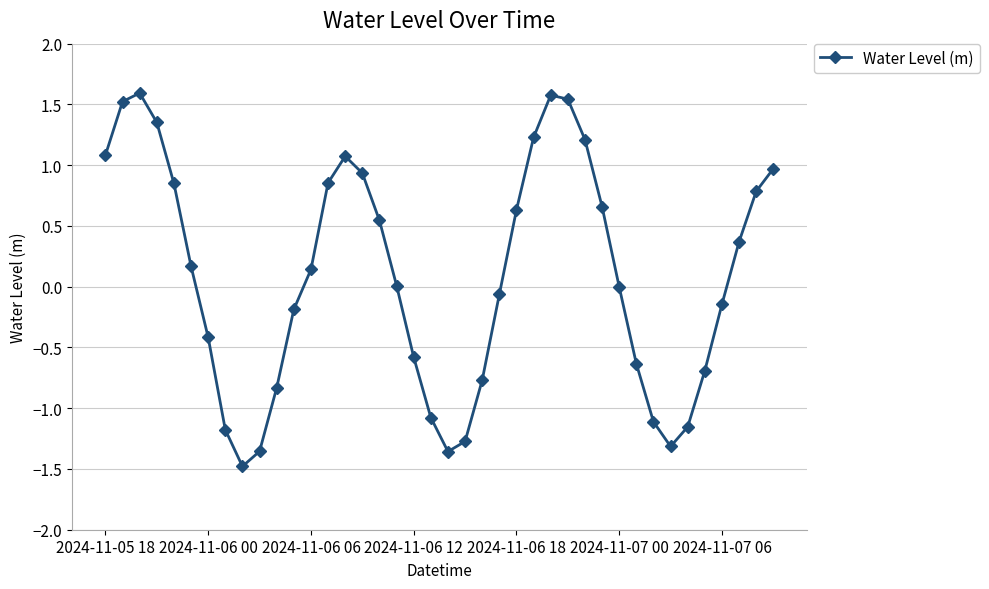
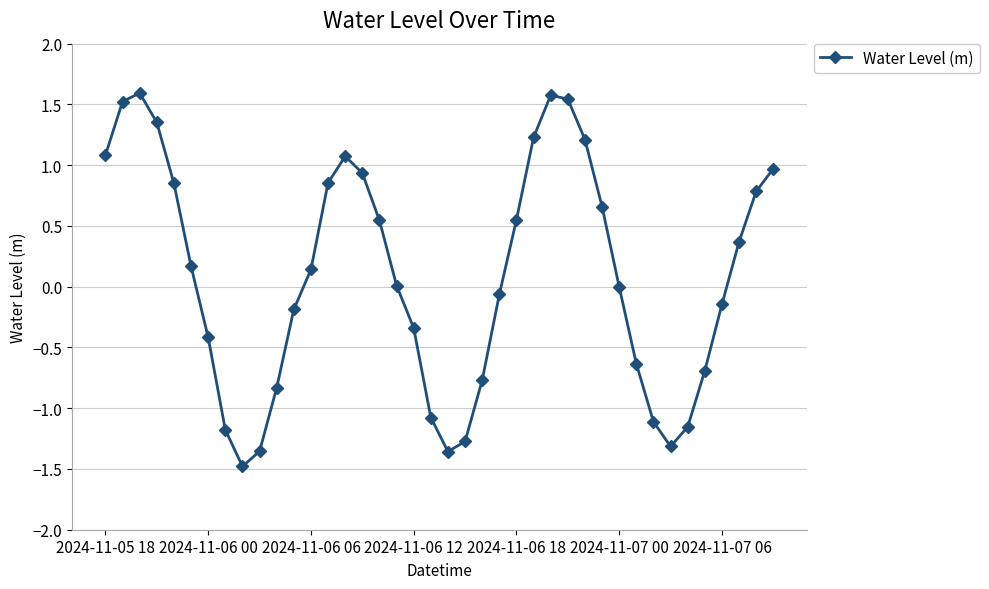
  {
    "2024-11-05 18": 1.08,
    "2024-11-06 00": -0.42,
    "2024-11-06 06": 0.14,
-   "2024-11-06 12": -0.58,
-   "2024-11-06 18": 0.63,
+   "2024-11-06 12": -0.34,
+   "2024-11-06 18": 0.55,
    "2024-11-07 00": 0.00,
    "2024-11-07 06": -0.14
  }
